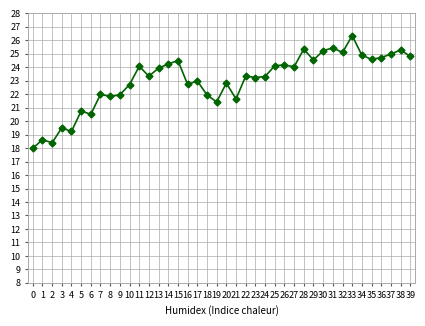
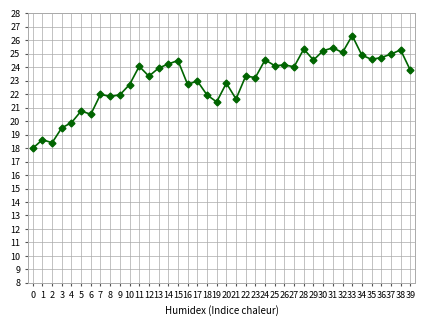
  {
    "0": 18.0,
    "1": 18.6,
    "2": 18.4,
    "3": 19.5,
-   "4": 19.2,
+   "4": 19.9,
    "5": 20.8,
    "6": 20.5,
    "7": 22.0,
    "8": 21.8,
    "9": 22.0,
    "10": 22.7,
    "11": 24.1,
    "12": 23.3,
    "13": 23.9,
    "14": 24.2,
    "15": 24.5,
    "16": 22.7,
    "17": 23.0,
    "18": 21.9,
    "19": 21.4,
    "20": 22.8,
    "21": 21.6,
    "22": 23.3,
    "23": 23.2,
-   "24": 23.3,
+   "24": 24.6,
    "25": 24.1,
    "26": 24.2,
    "27": 24.0,
    "28": 25.4,
    "29": 24.5,
    "30": 25.2,
    "31": 25.4,
    "32": 25.1,
    "33": 26.4,
    "34": 24.9,
    "35": 24.6,
    "36": 24.7,
    "37": 25.0,
    "38": 25.3,
-   "39": 24.8
+   "39": 23.8
  }
